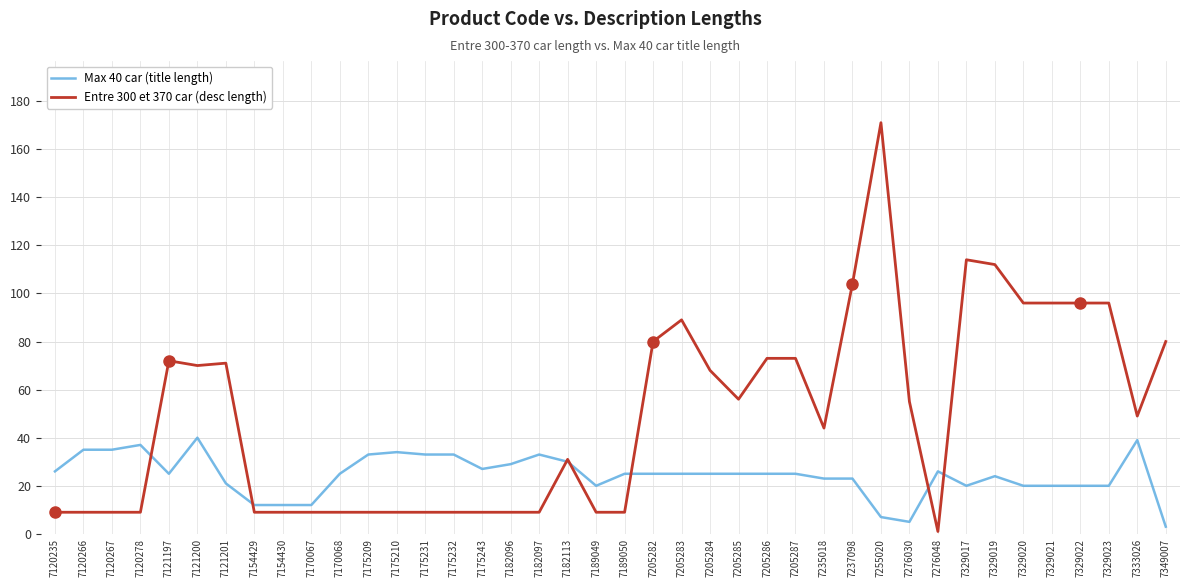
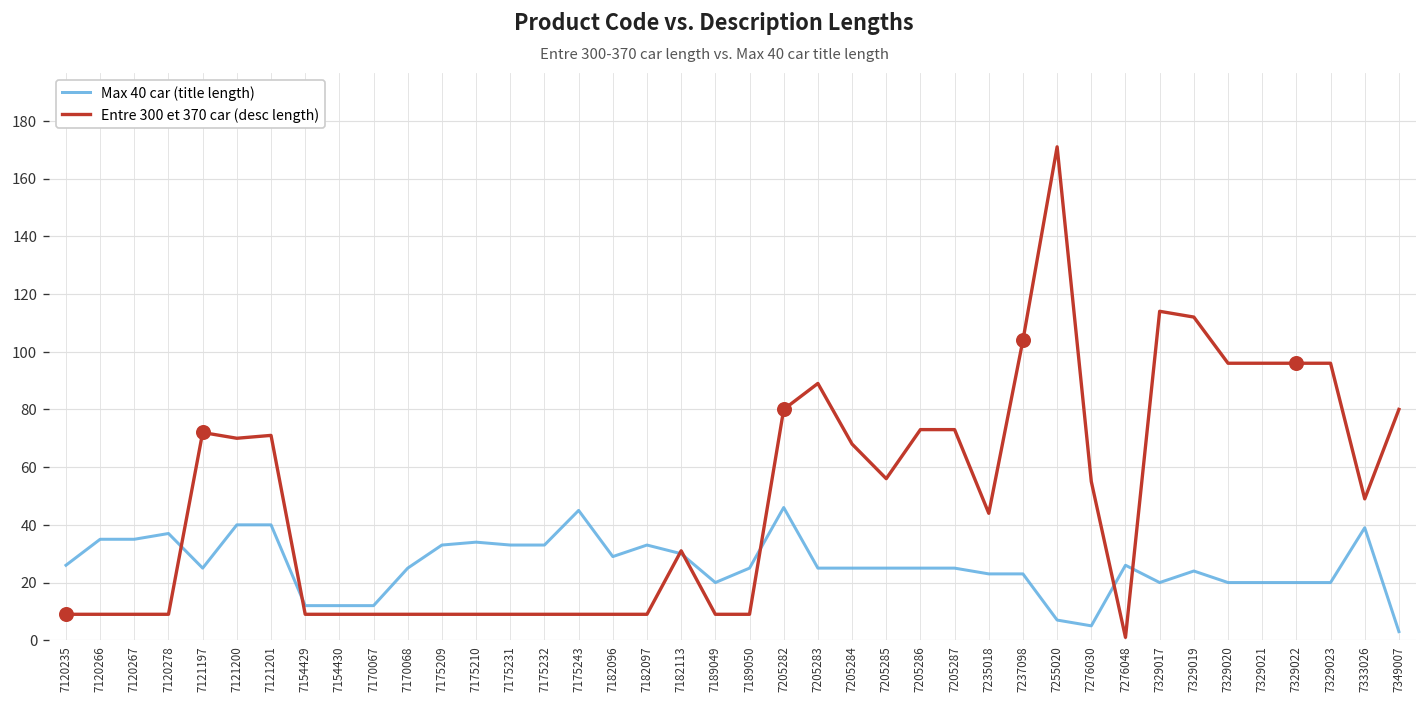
  {
    "Max 40 car (title length)": {
      "7120235": 26,
      "7120266": 35,
      "7120267": 35,
      "7120278": 37,
      "7121197": 25,
      "7121200": 40,
-     "7121201": 21,
+     "7121201": 40,
      "7154429": 12,
      "7154430": 12,
      "7170067": 12,
      "7170068": 25,
      "7175209": 33,
      "7175210": 34,
      "7175231": 33,
      "7175232": 33,
-     "7175243": 27,
+     "7175243": 45,
      "7182096": 29,
      "7182097": 33,
      "7189049": 20,
      "7189050": 25,
-     "7205282": 25,
+     "7205282": 46,
      "7205283": 25,
      "7205284": 25,
      "7205285": 25,
      "7205286": 25,
      "7205287": 25,
      "7235018": 23,
      "7237098": 23,
      "7255020": 7,
      "7276030": 5,
      "7276048": 26,
      "7329017": 20,
      "7329019": 24,
      "7329020": 20,
      "7329021": 20,
      "7329022": 20,
      "7329023": 20,
      "7333026": 39,
      "7349007": 3
    }
  }
